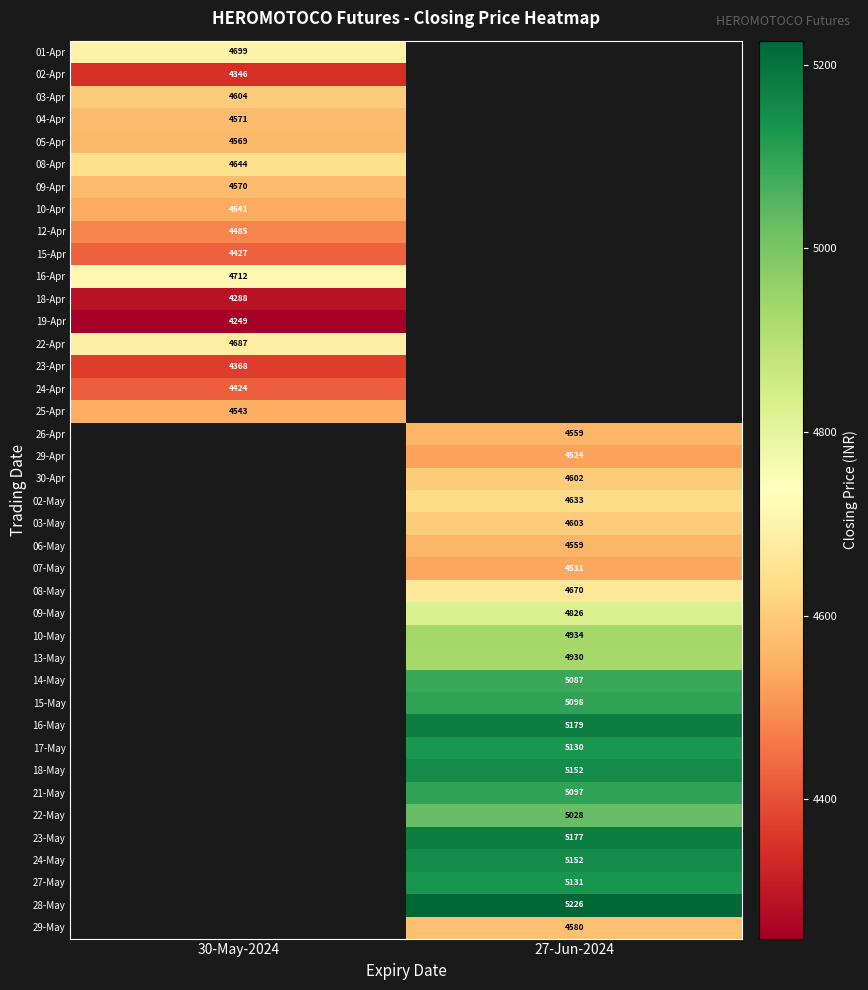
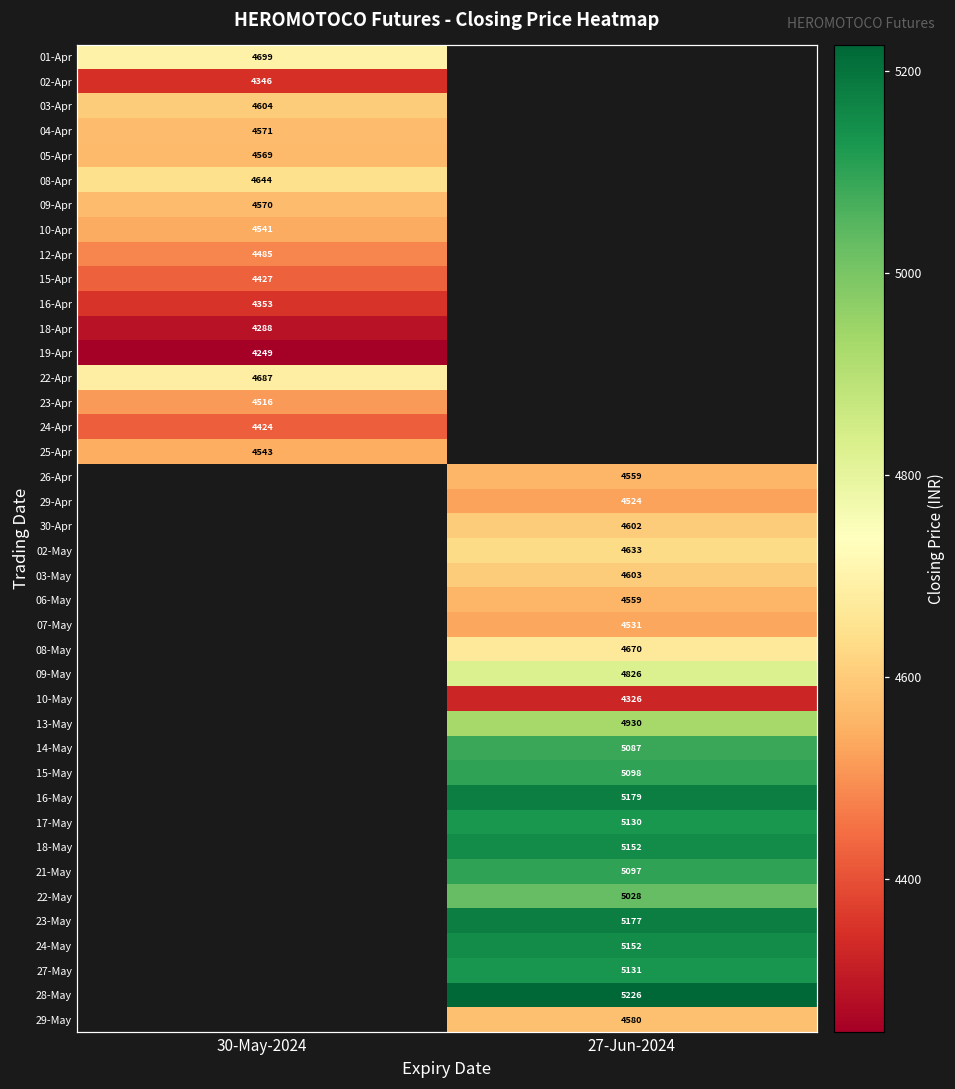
  {
    "01-Apr": {
      "30-May-2024": 4699
    },
    "02-Apr": {
      "30-May-2024": 4346
    },
    "03-Apr": {
      "30-May-2024": 4604
    },
    "04-Apr": {
      "30-May-2024": 4571
    },
    "05-Apr": {
      "30-May-2024": 4569
    },
    "08-Apr": {
      "30-May-2024": 4644
    },
    "09-Apr": {
      "30-May-2024": 4570
    },
    "10-Apr": {
      "30-May-2024": 4541
    },
    "12-Apr": {
      "30-May-2024": 4485
    },
    "15-Apr": {
      "30-May-2024": 4427
    },
    "16-Apr": {
-     "30-May-2024": 4712
+     "30-May-2024": 4353
    },
    "18-Apr": {
      "30-May-2024": 4288
    },
    "19-Apr": {
      "30-May-2024": 4249
    },
    "22-Apr": {
      "30-May-2024": 4687
    },
    "23-Apr": {
-     "30-May-2024": 4368
+     "30-May-2024": 4516
    },
    "24-Apr": {
      "30-May-2024": 4424
    },
    "25-Apr": {
      "30-May-2024": 4543
    },
    "26-Apr": {
      "27-Jun-2024": 4559
    },
    "29-Apr": {
      "27-Jun-2024": 4524
    },
    "30-Apr": {
      "27-Jun-2024": 4602
    },
    "02-May": {
      "27-Jun-2024": 4633
    },
    "03-May": {
      "27-Jun-2024": 4603
    },
    "06-May": {
      "27-Jun-2024": 4559
    },
    "07-May": {
      "27-Jun-2024": 4531
    },
    "08-May": {
      "27-Jun-2024": 4670
    },
    "09-May": {
      "27-Jun-2024": 4826
    },
    "10-May": {
-     "27-Jun-2024": 4934
+     "27-Jun-2024": 4326
    },
    "13-May": {
      "27-Jun-2024": 4930
    },
    "14-May": {
      "27-Jun-2024": 5087
    },
    "15-May": {
      "27-Jun-2024": 5098
    },
    "16-May": {
      "27-Jun-2024": 5179
    },
    "17-May": {
      "27-Jun-2024": 5130
    },
    "18-May": {
      "27-Jun-2024": 5152
    },
    "21-May": {
      "27-Jun-2024": 5097
    },
    "22-May": {
      "27-Jun-2024": 5028
    },
    "23-May": {
      "27-Jun-2024": 5177
    },
    "24-May": {
      "27-Jun-2024": 5152
    },
    "27-May": {
      "27-Jun-2024": 5131
    },
    "28-May": {
      "27-Jun-2024": 5226
    },
    "29-May": {
      "27-Jun-2024": 4580
    }
  }
